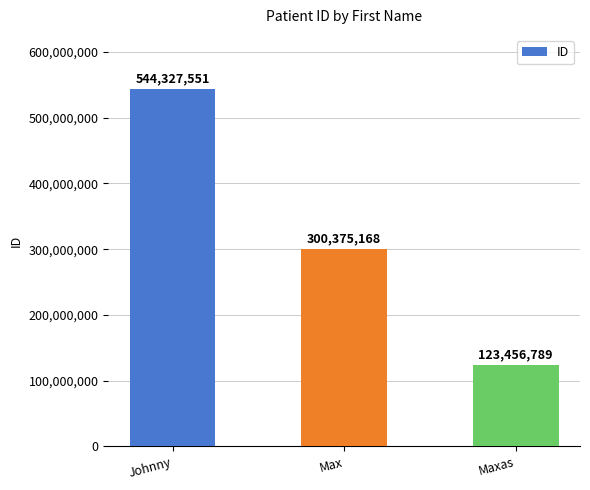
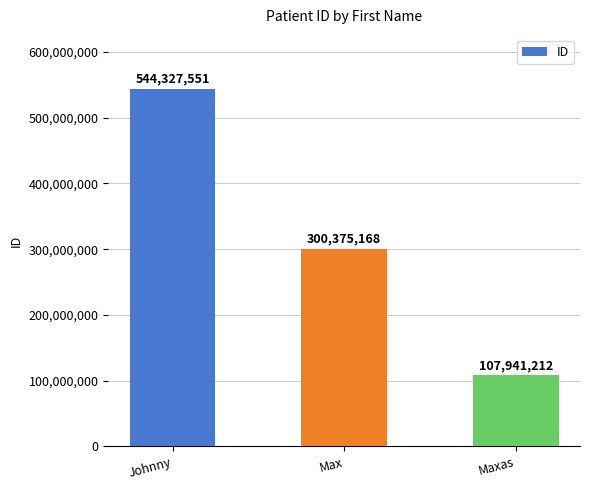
  {
    "Johnny": "544,327,551",
    "Max": "300,375,168",
-   "Maxas": "123,456,789"
+   "Maxas": "107,941,212"
  }
